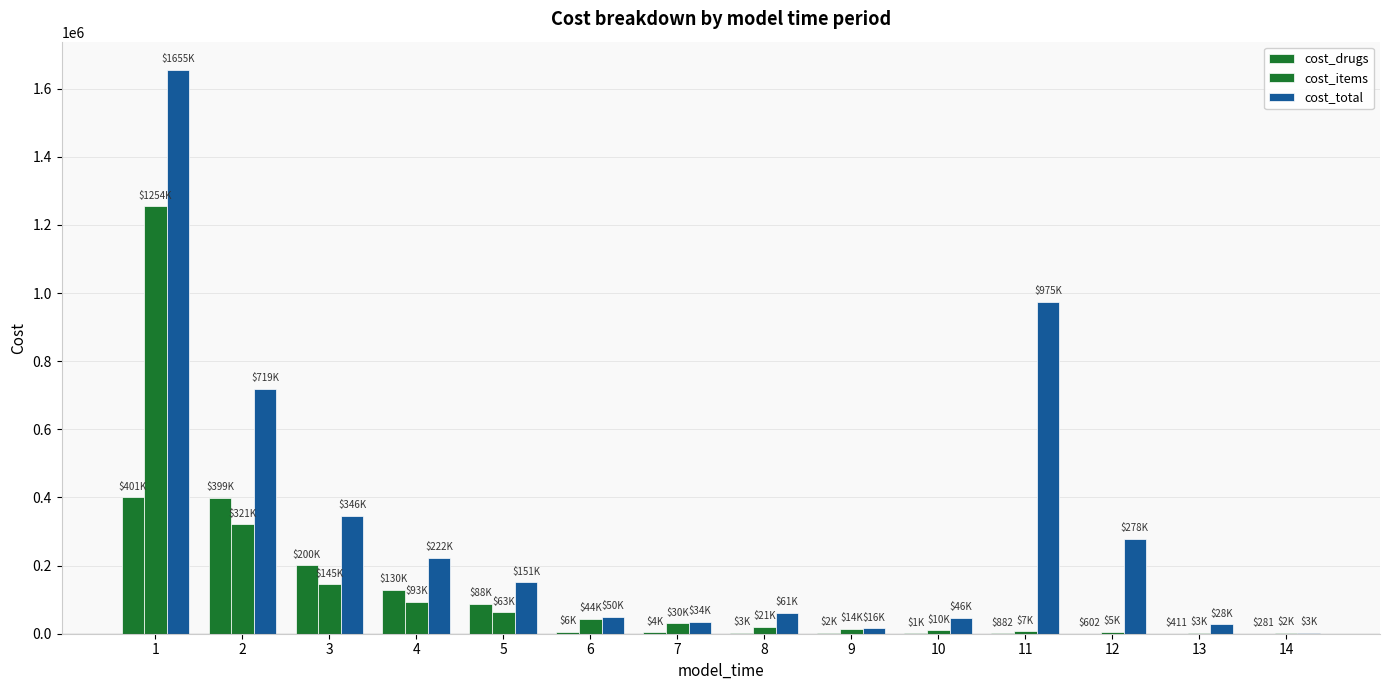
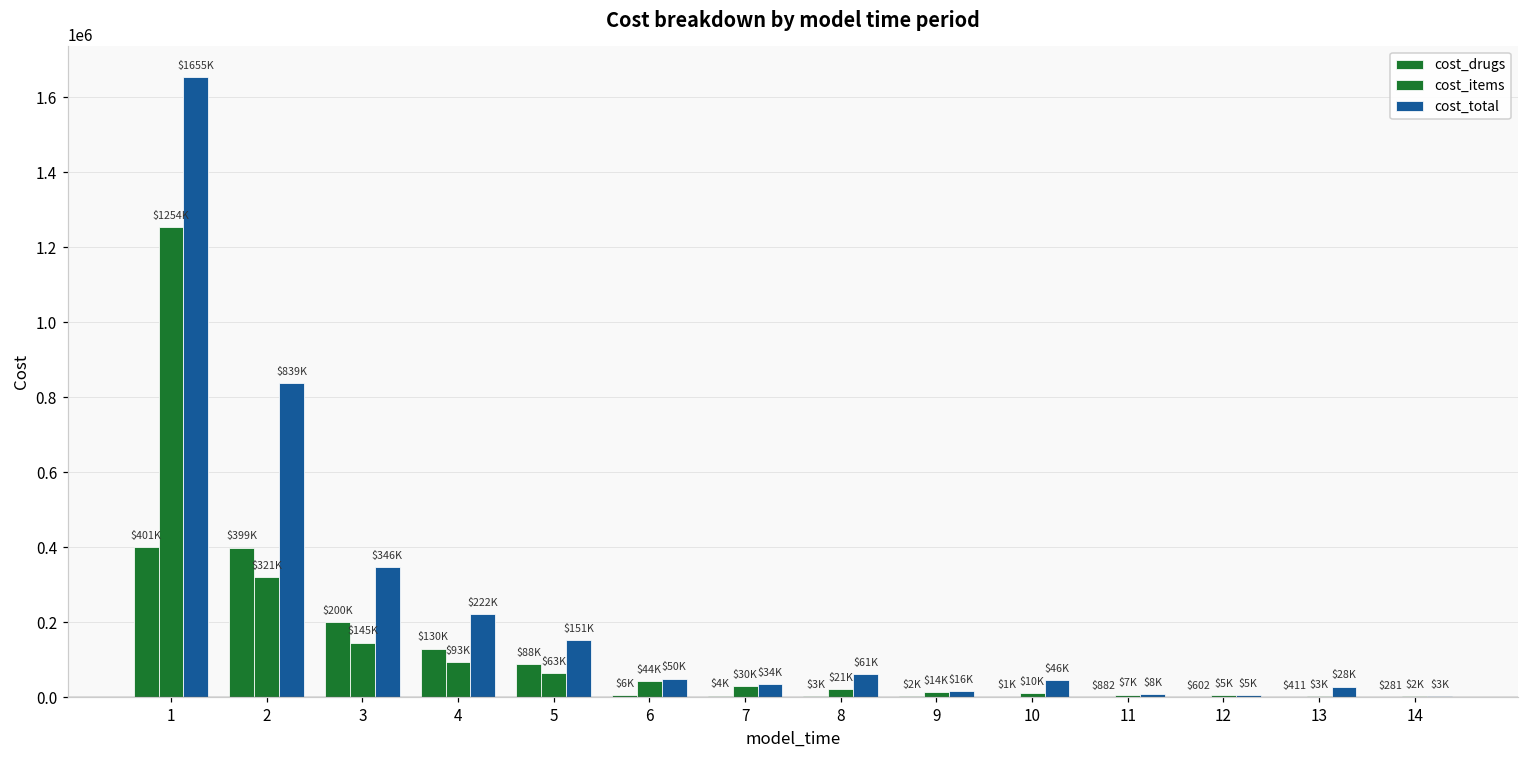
  {
    "cost_total": {
      "1": "$1655K",
-     "2": "$719K",
+     "2": "$839K",
      "3": "$346K",
      "4": "$222K",
      "5": "$151K",
      "6": "$50K",
      "7": "$34K",
      "8": "$61K",
      "9": "$16K",
      "10": "$46K",
-     "11": "$975K",
-     "12": "$278K",
+     "11": "$8K",
+     "12": "$5K",
      "13": "$28K",
      "14": "$3K"
    }
  }
